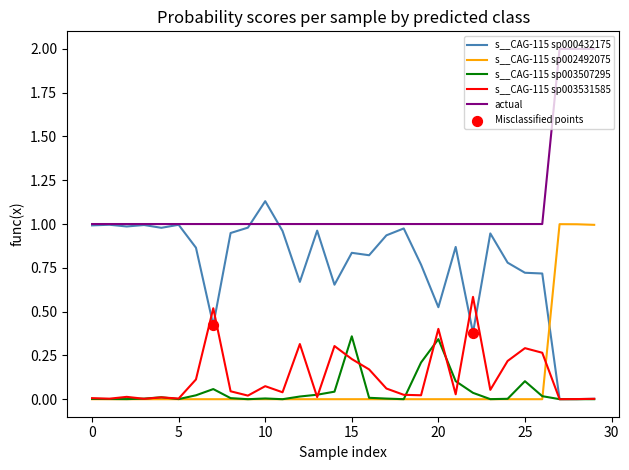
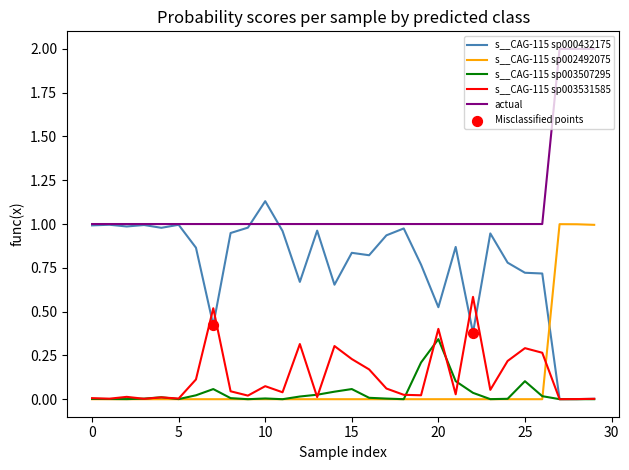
  {
    "s__CAG-115 sp000432175": {
      "10": 1.13,
      "15": 0.84,
      "20": 0.53,
      "25": 0.72
    },
    "s__CAG-115 sp002492075": {
      "15": 0.00,
      "20": 0.00,
      "25": 0.00
    },
    "s__CAG-115 sp003507295": {
-     "15": 0.36,
+     "15": 0.06,
      "20": 0.34,
      "25": 0.10
    },
    "actual": {
      "10": 1.00,
      "15": 1.00,
      "20": 1.00,
      "25": 1.00
    }
  }
